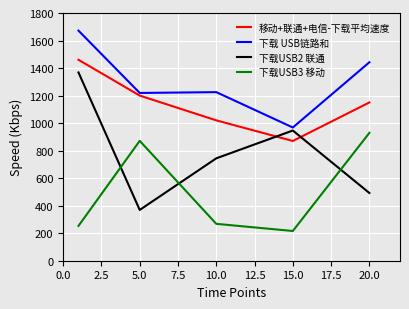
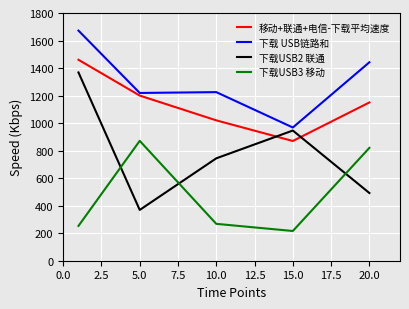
  {
    "移动+联通+电信-下载平均速度": {
      "5.0": 1200,
      "10.0": 1020,
      "15.0": 870,
      "20.0": 1150
    },
    "下载 USB链路和": {
      "5.0": 1220,
      "10.0": 1230,
      "15.0": 970,
      "20.0": 1440
    },
    "下载USB2 联通": {
      "5.0": 370,
      "10.0": 740,
      "15.0": 950,
      "20.0": 490
    },
    "下载USB3 移动": {
      "5.0": 870,
      "10.0": 270,
      "15.0": 220,
-     "20.0": 930
+     "20.0": 820
    }
  }
